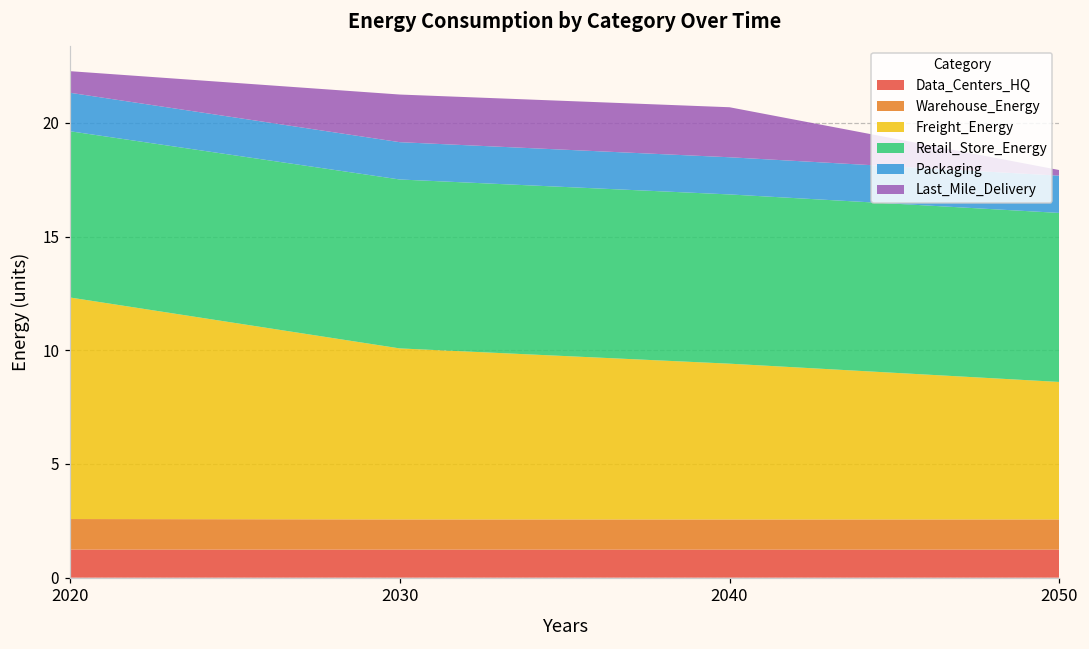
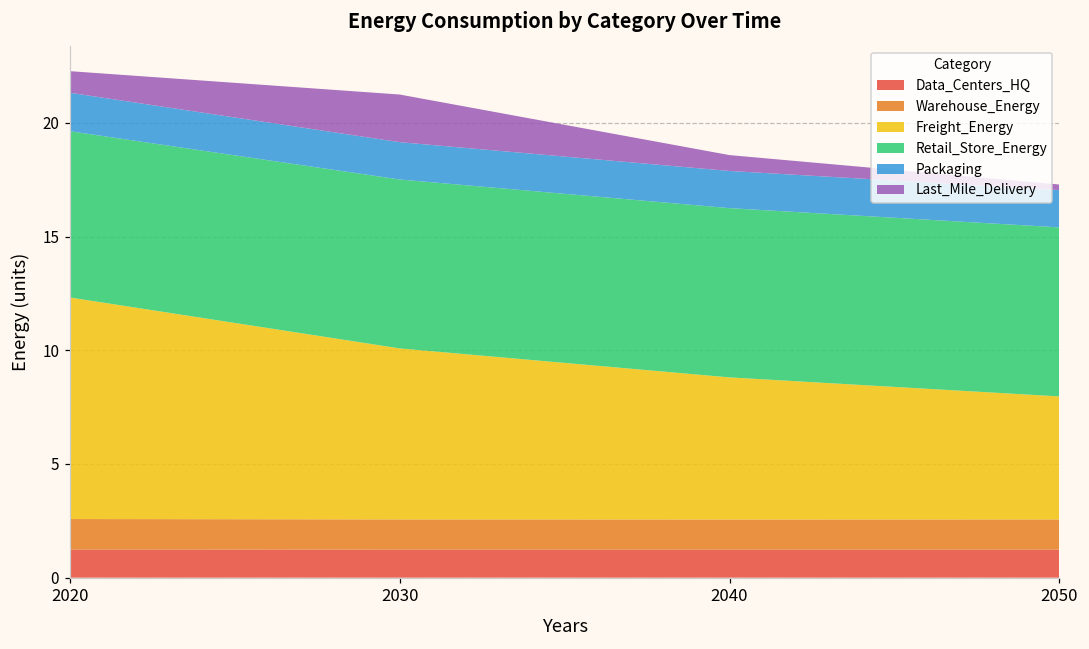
  {
    "Freight_Energy": {
      "2020": 9.7,
      "2030": 7.5,
-     "2040": 6.8,
-     "2050": 6.0
+     "2040": 6.2,
+     "2050": 5.4
    },
    "Retail_Store_Energy": {
      "2020": 7.3,
      "2030": 7.4,
      "2040": 7.4,
      "2050": 7.4
    },
    "Packaging": {
      "2020": 1.7,
      "2030": 1.6,
      "2040": 1.6,
      "2050": 1.6
    },
    "Last_Mile_Delivery": {
      "2020": 0.9,
      "2030": 2.1,
-     "2040": 2.2,
+     "2040": 0.7,
      "2050": 0.2
    }
  }
